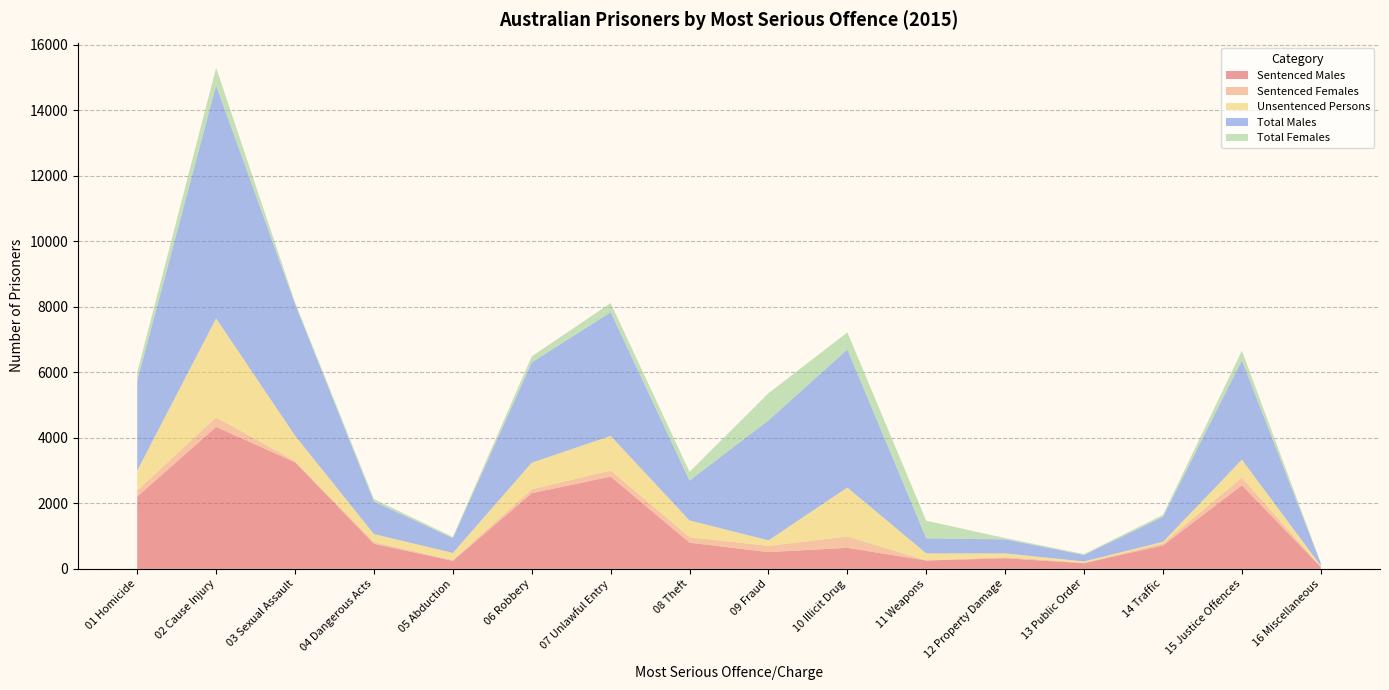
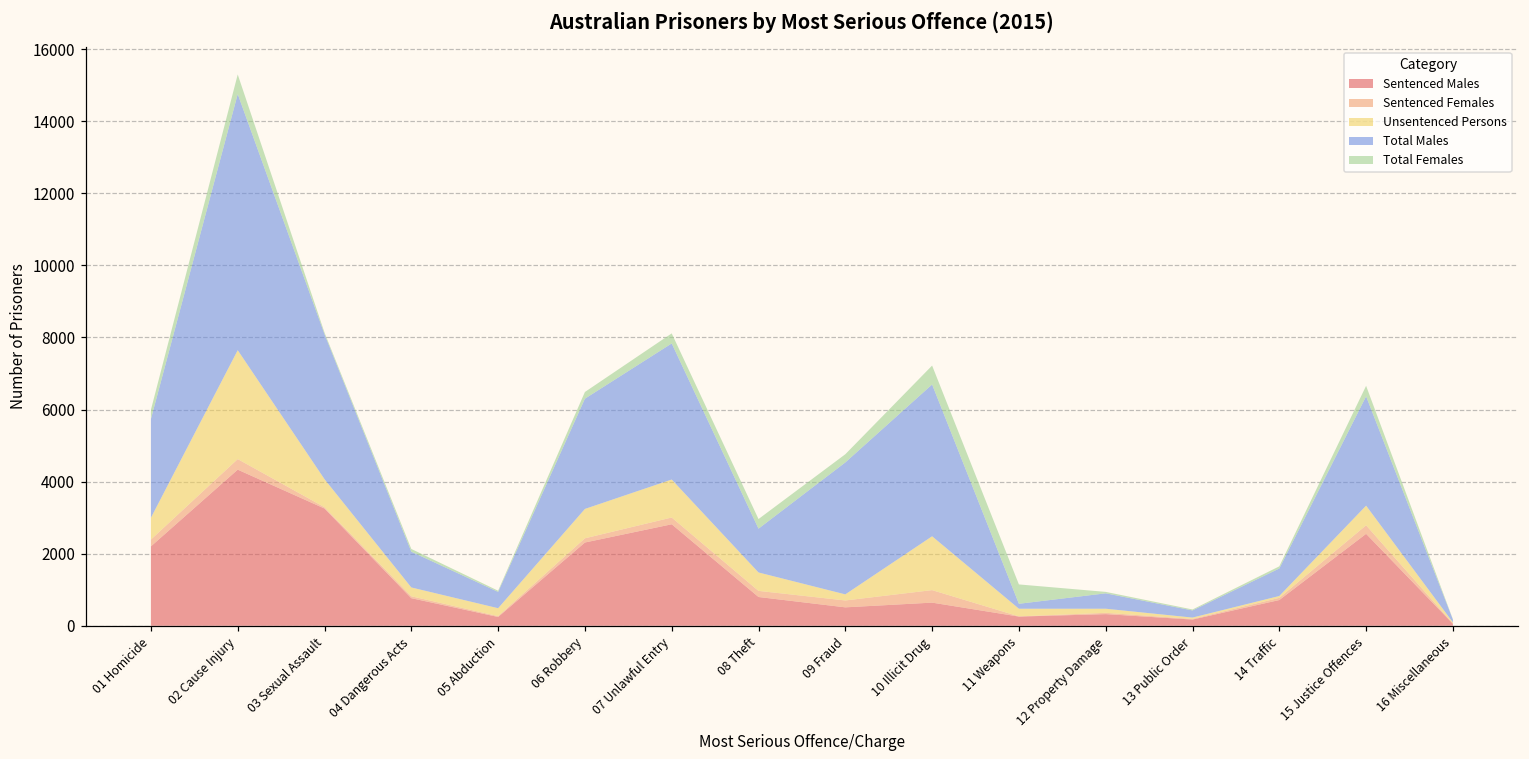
  {
    "Sentenced Males": {
      "01 Homicide": 2200,
      "02 Cause Injury": 4300,
      "06 Robbery": 2300,
      "07 Unlawful Entry": 2800,
      "08 Theft": 800,
      "09 Fraud": 500,
      "10 Illicit Drug": 600,
      "15 Justice Offences": 2600
    },
    "Total Males": {
      "01 Homicide": 2700,
      "02 Cause Injury": 7100,
      "06 Robbery": 3100,
      "07 Unlawful Entry": 3800,
      "08 Theft": 1200,
      "09 Fraud": 3700,
      "10 Illicit Drug": 4200,
-     "11 Weapons": 500,
+     "11 Weapons": 100,
      "15 Justice Offences": 3000
    },
    "Total Females": {
      "01 Homicide": 300,
      "02 Cause Injury": 500,
      "06 Robbery": 200,
      "07 Unlawful Entry": 300,
      "08 Theft": 300,
-     "09 Fraud": 800,
+     "09 Fraud": 200,
      "10 Illicit Drug": 500,
      "11 Weapons": 500,
      "15 Justice Offences": 300
    }
  }
